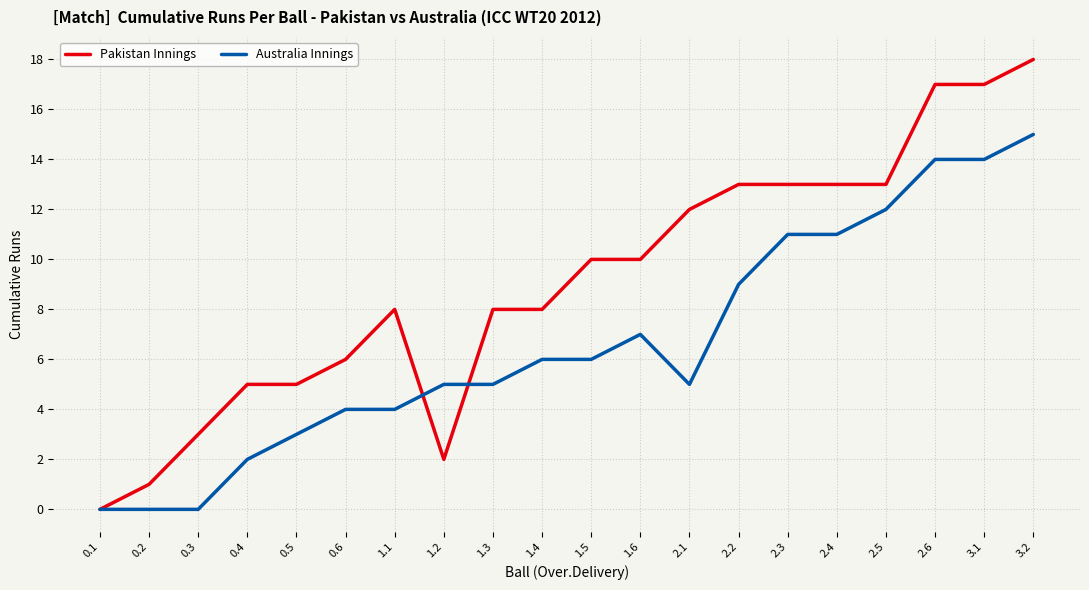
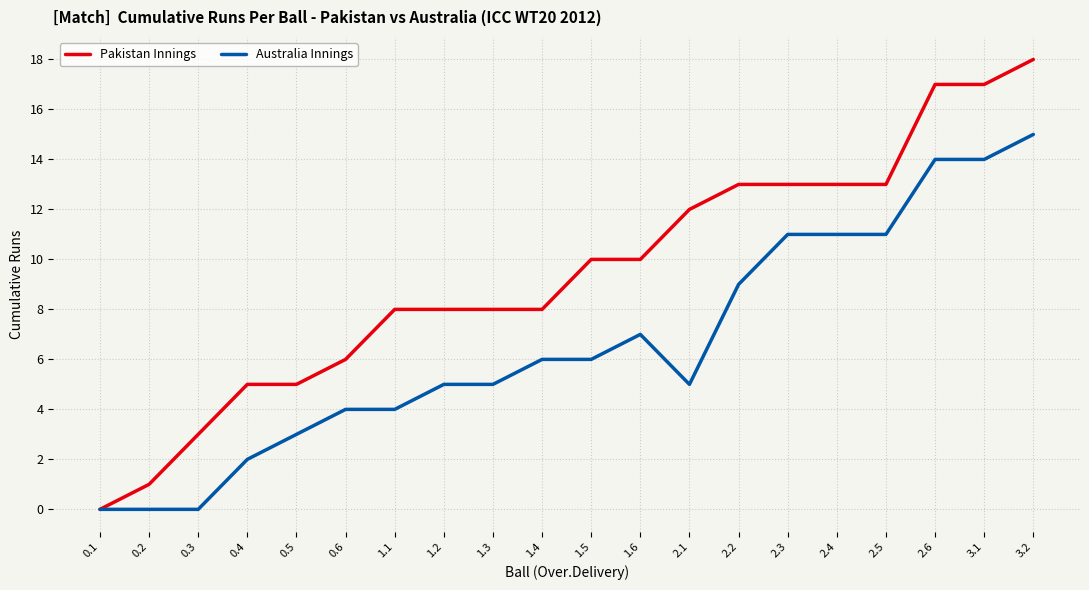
  {
    "Pakistan Innings": {
      "0.2": 1,
      "0.3": 3,
      "0.4": 5,
      "0.5": 5,
      "0.6": 6,
      "1.1": 8,
-     "1.2": 2,
+     "1.2": 8,
      "1.3": 8,
      "1.4": 8,
      "1.5": 10,
      "1.6": 10,
      "2.1": 12,
      "2.2": 13,
      "2.3": 13,
      "2.4": 13,
      "2.5": 13,
      "2.6": 17,
      "3.1": 17,
      "3.2": 18
    },
    "Australia Innings": {
      "0.2": 0,
      "0.3": 0,
      "0.4": 2,
      "0.5": 3,
      "0.6": 4,
      "1.1": 4,
      "1.2": 5,
      "1.3": 5,
      "1.4": 6,
      "1.5": 6,
      "1.6": 7,
      "2.1": 5,
      "2.2": 9,
      "2.3": 11,
      "2.4": 11,
-     "2.5": 12,
+     "2.5": 11,
      "2.6": 14,
      "3.1": 14,
      "3.2": 15
    }
  }
